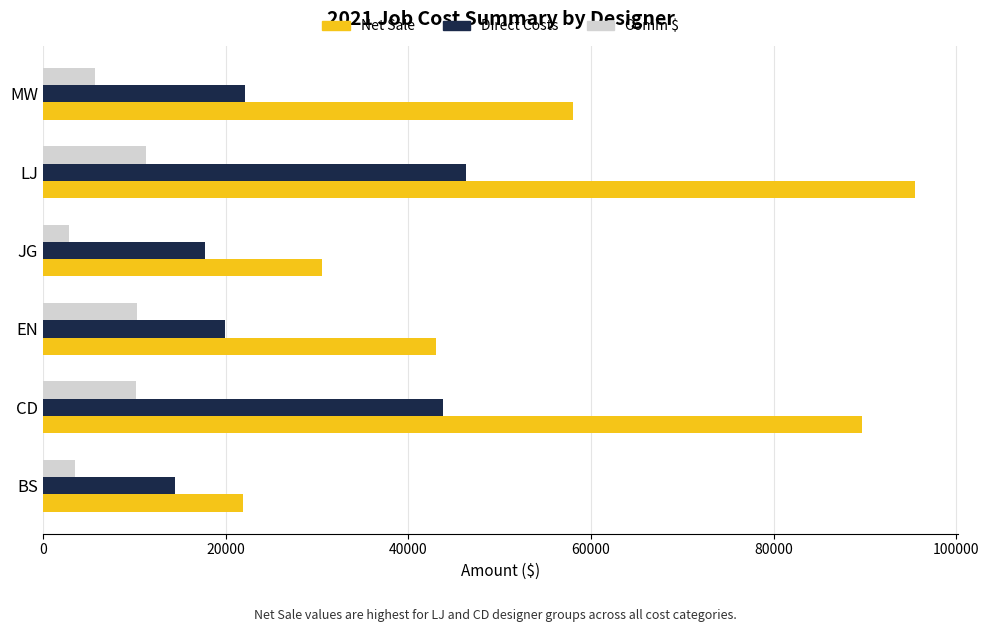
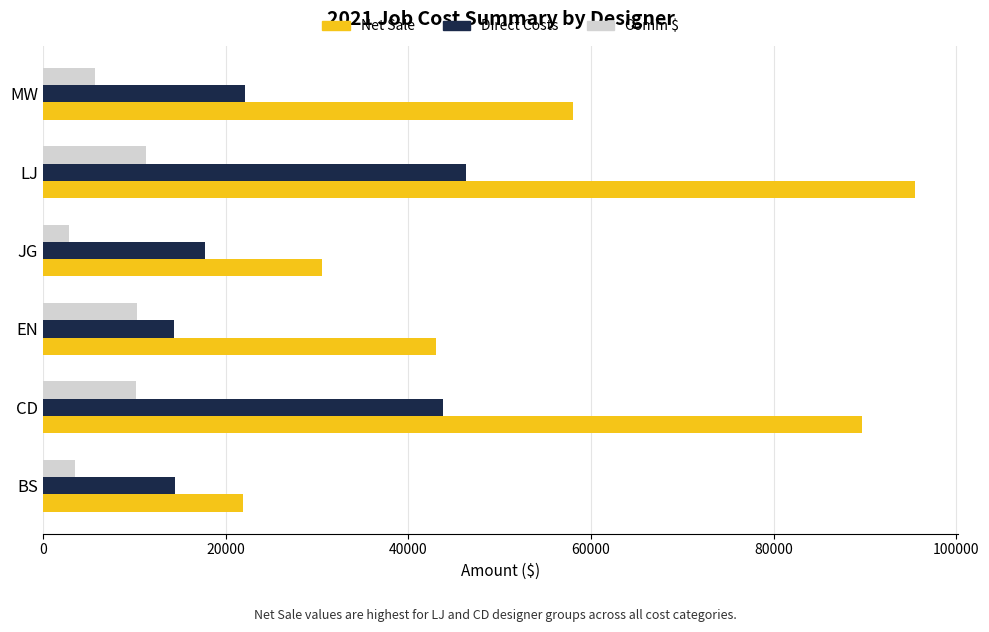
  {
    "Net Sale": {
      "MW": 58000,
      "LJ": 95000,
      "JG": 31000,
      "EN": 43000,
      "CD": 90000,
      "BS": 22000
    },
    "Direct Costs": {
      "MW": 22000,
      "LJ": 46000,
      "JG": 18000,
-     "EN": 20000,
+     "EN": 14000,
      "CD": 44000,
      "BS": 14000
    },
    "Comm $": {
      "MW": 6000,
      "LJ": 11000,
      "JG": 3000,
      "EN": 10000,
      "CD": 10000,
      "BS": 4000
    }
  }
